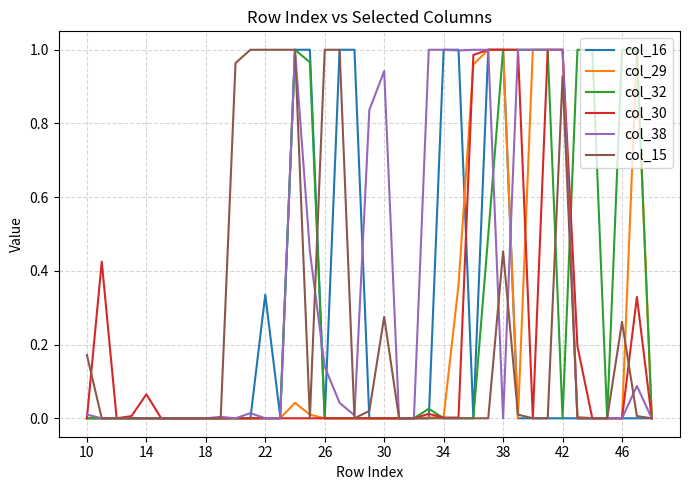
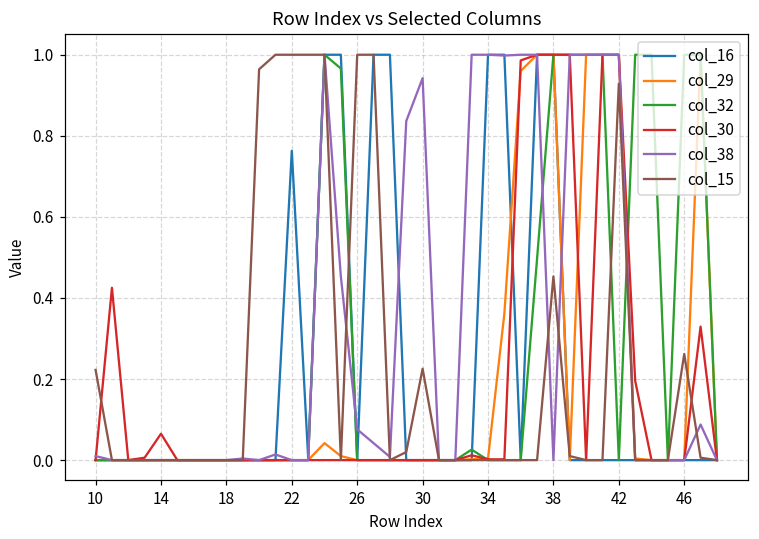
  {
    "col_16": {
-     "22": 0.34
+     "22": 0.76
    },
    "col_30": {
      "14": 0.07
    },
    "col_38": {
      "10": 0.01,
-     "26": 0.14,
+     "26": 0.08,
      "30": 0.94,
      "38": 0.00
    },
    "col_15": {
-     "10": 0.17,
+     "10": 0.22,
      "22": 1.00,
      "26": 1.00,
-     "30": 0.28,
+     "30": 0.23,
      "38": 0.45,
      "42": 0.93,
      "46": 0.26
    }
  }
